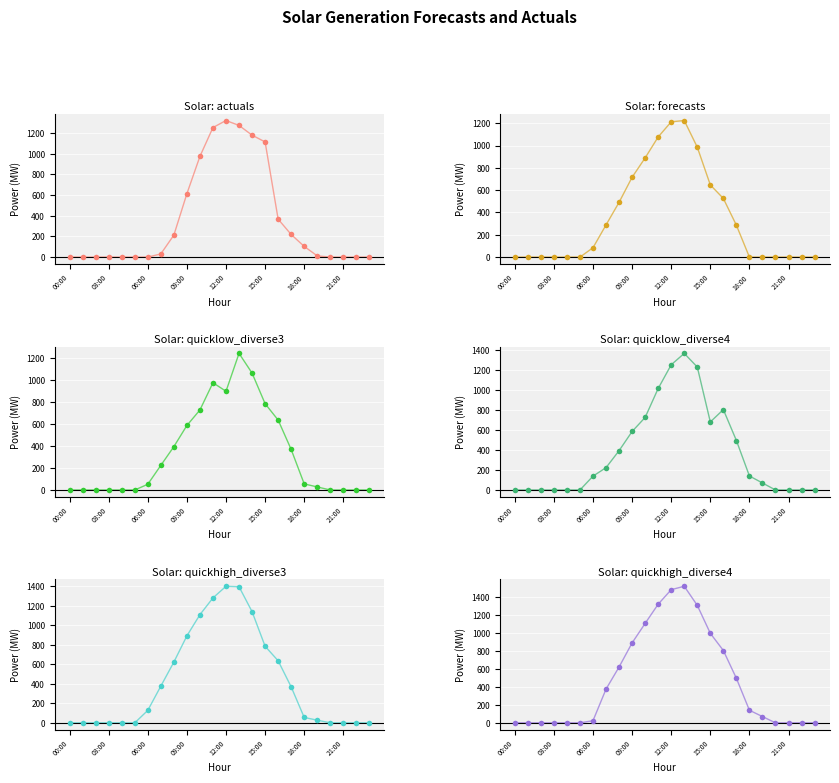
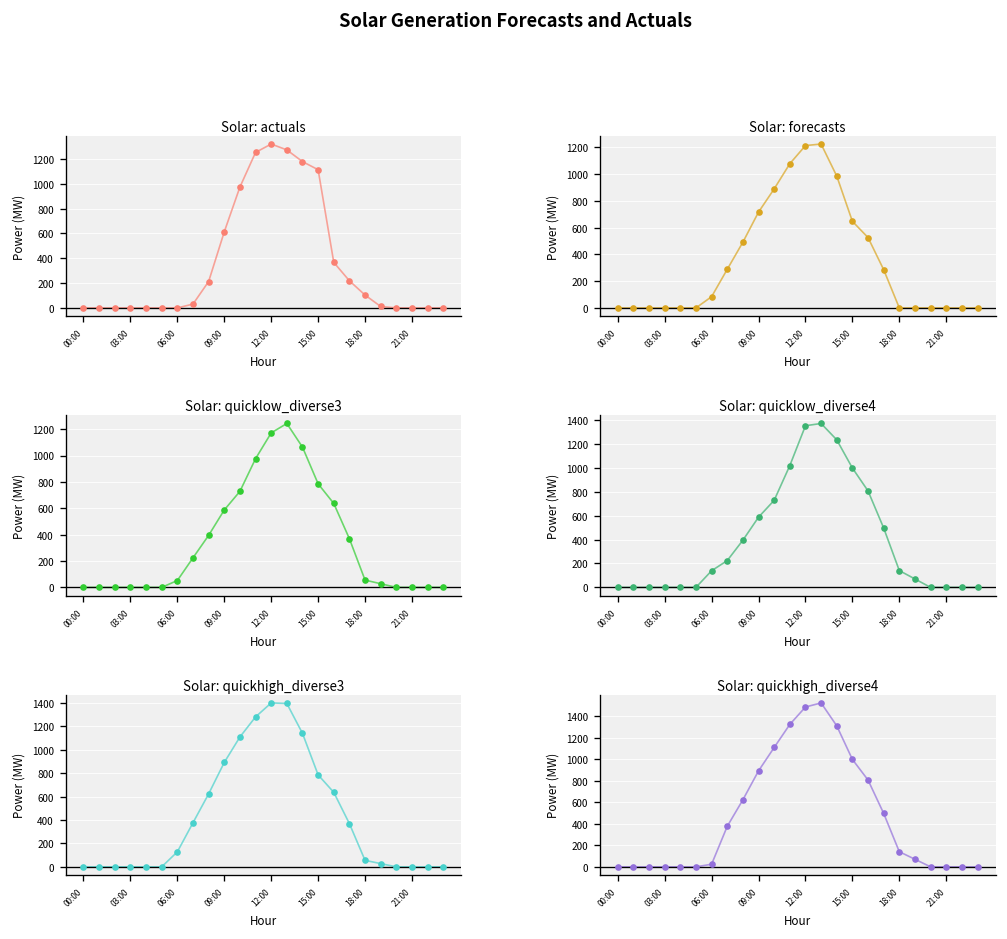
  {
    "Solar: actuals": {
      "00:00": 0,
      "03:00": 0,
      "06:00": 0,
      "09:00": 610,
      "12:00": 1320,
      "15:00": 1110,
      "18:00": 100,
      "21:00": 0
    },
    "Solar: forecasts": {
      "00:00": 0,
      "03:00": 0,
      "06:00": 80,
      "09:00": 720,
      "12:00": 1210,
      "15:00": 650,
      "18:00": 0,
      "21:00": 0
    },
    "Solar: quicklow_diverse3": {
      "00:00": 0,
      "03:00": 0,
      "06:00": 50,
      "09:00": 590,
-     "12:00": 900,
+     "12:00": 1170,
      "15:00": 790,
      "18:00": 60,
      "21:00": 0
    },
    "Solar: quicklow_diverse4": {
      "00:00": 0,
      "03:00": 0,
      "06:00": 100,
      "09:00": 600,
-     "12:00": 1300,
-     "15:00": 700,
+     "12:00": 1400,
+     "15:00": 1000,
      "18:00": 100,
      "21:00": 0
    },
    "Solar: quickhigh_diverse3": {
      "00:00": 0,
      "03:00": 0,
      "06:00": 100,
      "09:00": 900,
      "12:00": 1400,
      "15:00": 800,
      "18:00": 100,
      "21:00": 0
    },
    "Solar: quickhigh_diverse4": {
      "00:00": 0,
      "03:00": 0,
      "06:00": 0,
      "09:00": 900,
      "12:00": 1500,
      "15:00": 1000,
      "18:00": 100,
      "21:00": 0
    }
  }
